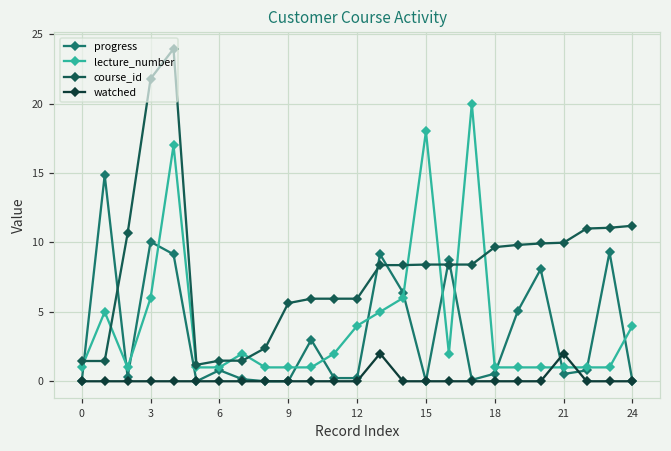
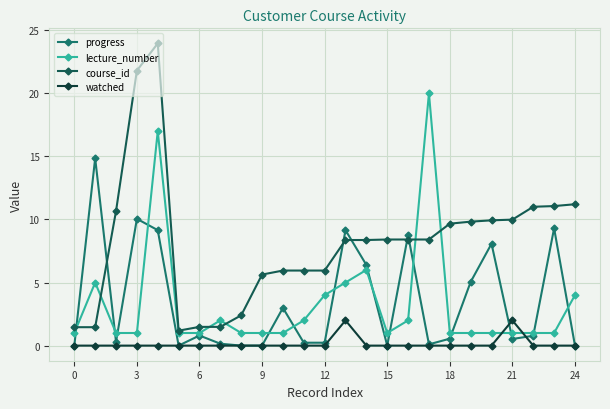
  {
    "lecture_number": {
      "0": 1,
-     "3": 6,
+     "3": 1,
      "9": 1,
      "12": 4,
-     "15": 18,
+     "15": 1,
      "18": 1,
      "21": 1,
      "24": 4
    }
  }
